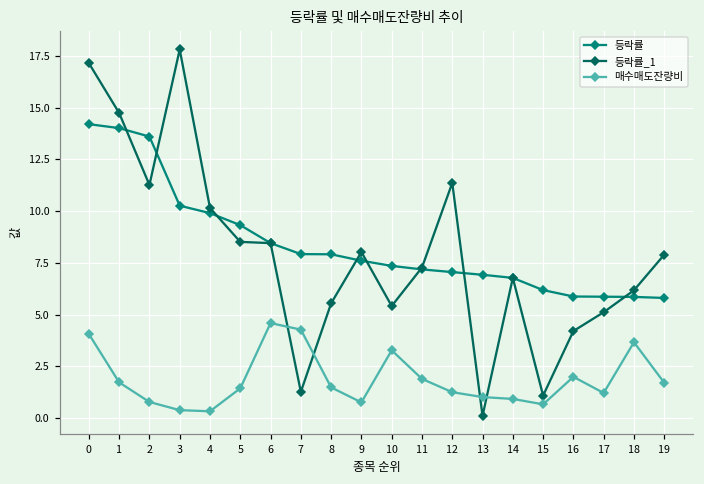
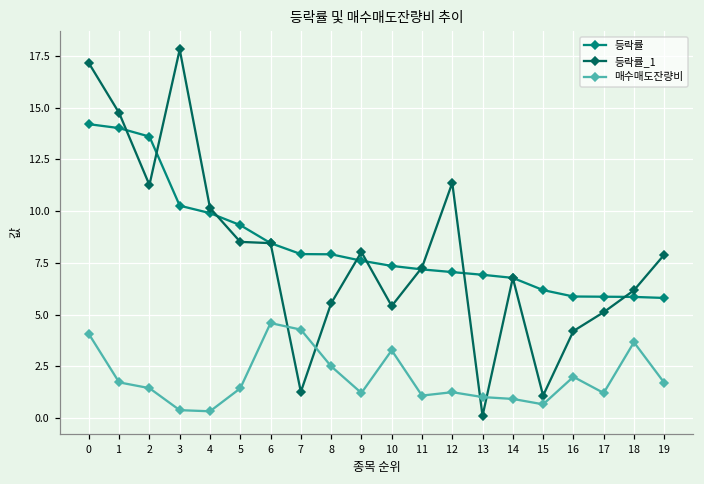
  {
    "매수매도잔량비": {
      "0": 4.1,
      "1": 1.7,
-     "2": 0.8,
+     "2": 1.4,
      "3": 0.4,
      "4": 0.3,
      "5": 1.4,
      "6": 4.6,
      "7": 4.3,
-     "8": 1.5,
-     "9": 0.8,
+     "8": 2.5,
+     "9": 1.2,
      "10": 3.3,
-     "11": 1.9,
+     "11": 1.1,
      "12": 1.2,
      "13": 1.0,
      "14": 0.9,
      "15": 0.7,
      "16": 2.0,
      "17": 1.2,
      "18": 3.7,
      "19": 1.7
    }
  }
